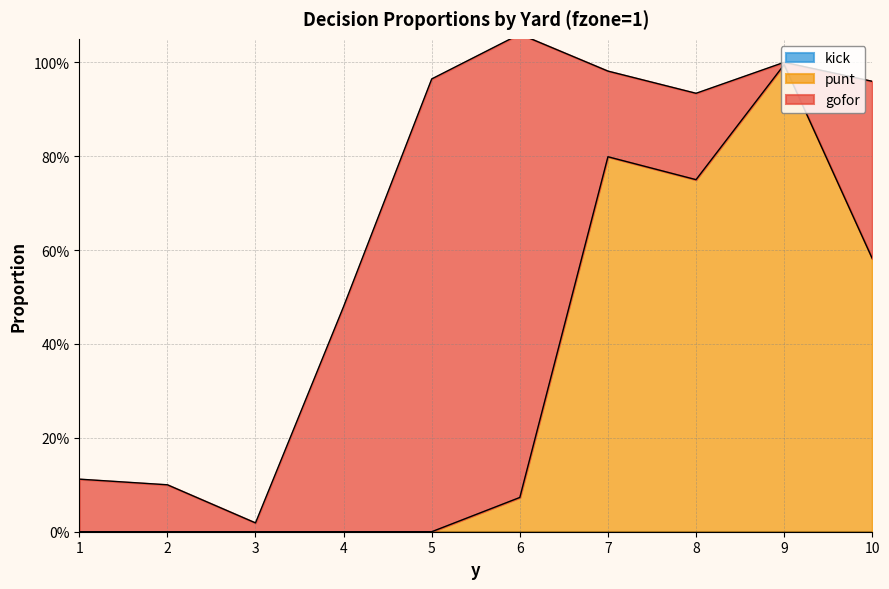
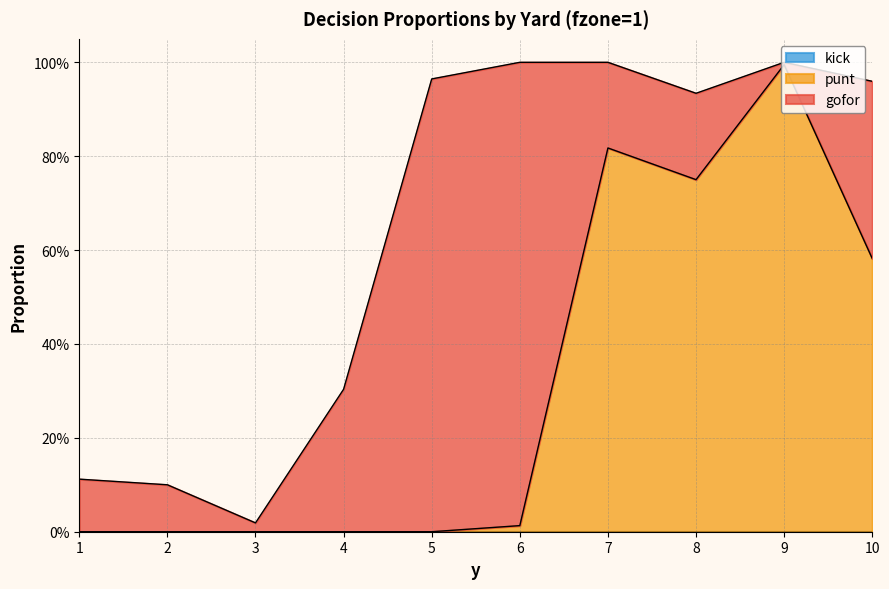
  {
    "kick": {
      "6": "0%",
      "7": "0%",
      "8": "0%",
      "9": "0%",
      "10": "0%"
    },
    "punt": {
-     "6": "7%",
-     "7": "80%",
+     "6": "1%",
+     "7": "82%",
      "8": "75%",
      "10": "58%"
    },
    "gofor": {
      "1": "11%",
      "2": "10%",
      "3": "2%",
-     "4": "48%",
+     "4": "30%",
      "5": "96%",
      "7": "18%",
      "8": "18%",
      "10": "38%"
    }
  }
